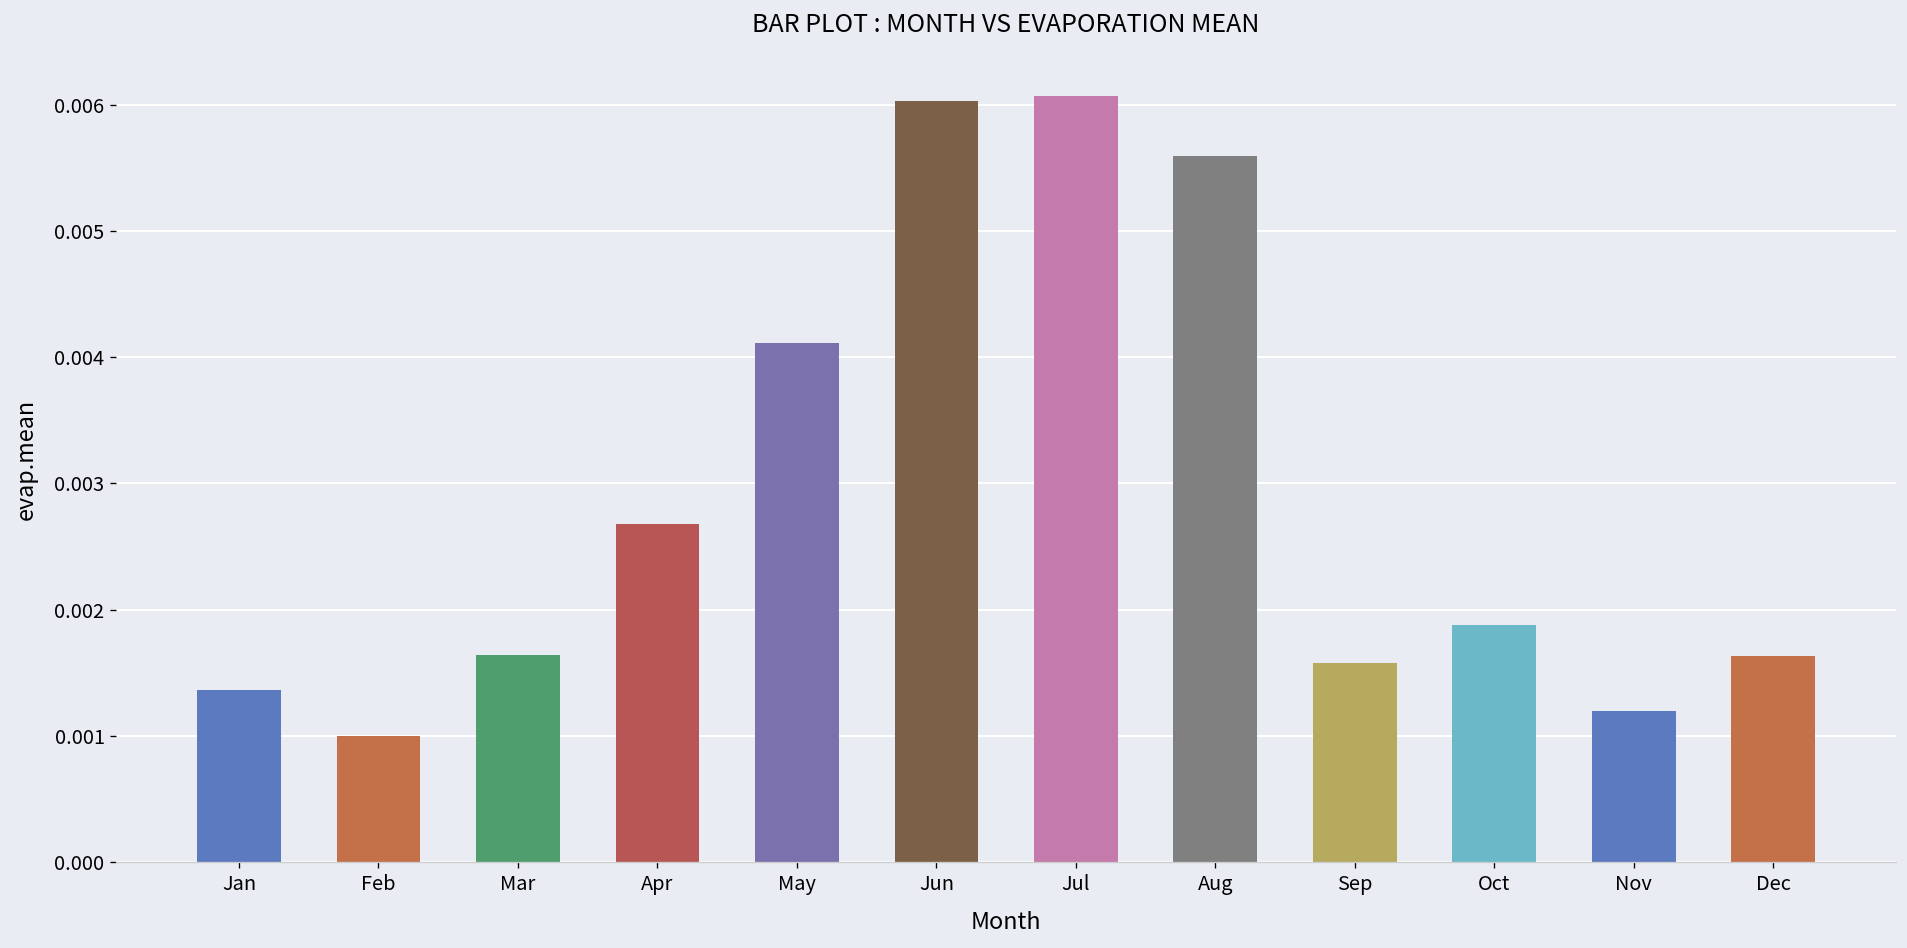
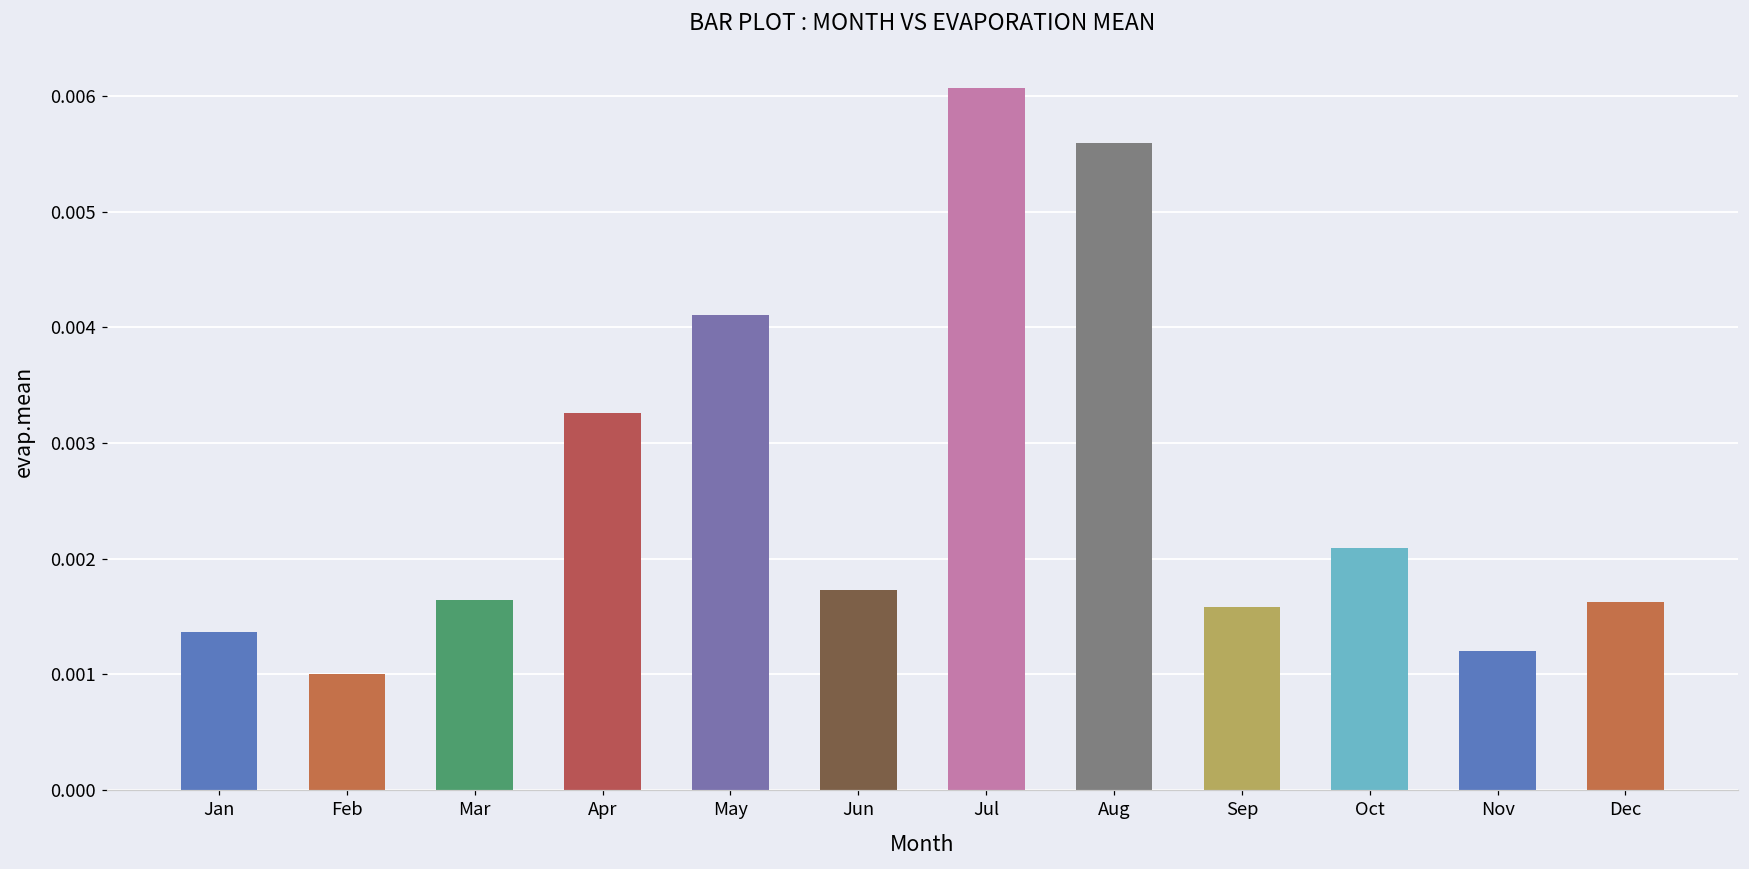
  {
    "Jan": 0.00137,
    "Feb": 0.00100,
    "Mar": 0.00164,
-   "Apr": 0.00268,
+   "Apr": 0.00326,
    "May": 0.00411,
-   "Jun": 0.00603,
+   "Jun": 0.00173,
    "Jul": 0.00607,
    "Aug": 0.00559,
    "Sep": 0.00158,
-   "Oct": 0.00188,
+   "Oct": 0.00209,
    "Nov": 0.00120,
    "Dec": 0.00163
  }
